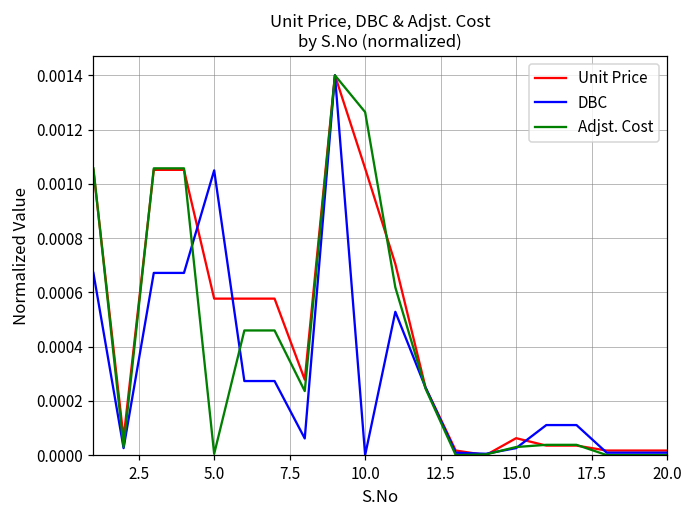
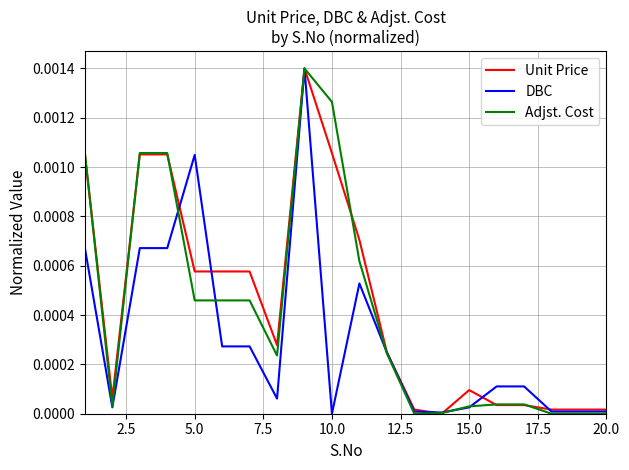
  {
    "Unit Price": {
      "5.0": 0.00058,
      "10.0": 0.00106,
-     "15.0": 0.00006
+     "15.0": 0.00010
    },
    "DBC": {
      "5.0": 0.00105,
      "10.0": 0.00000
    },
    "Adjst. Cost": {
-     "5.0": 0.00000,
+     "5.0": 0.00046,
      "10.0": 0.00126
    }
  }
